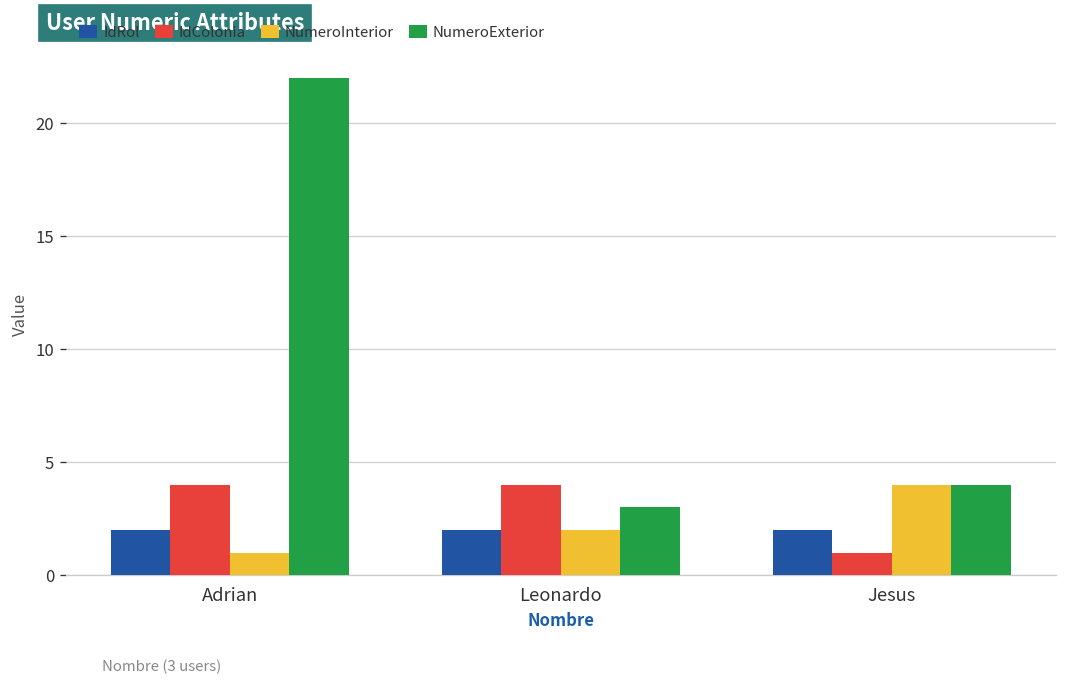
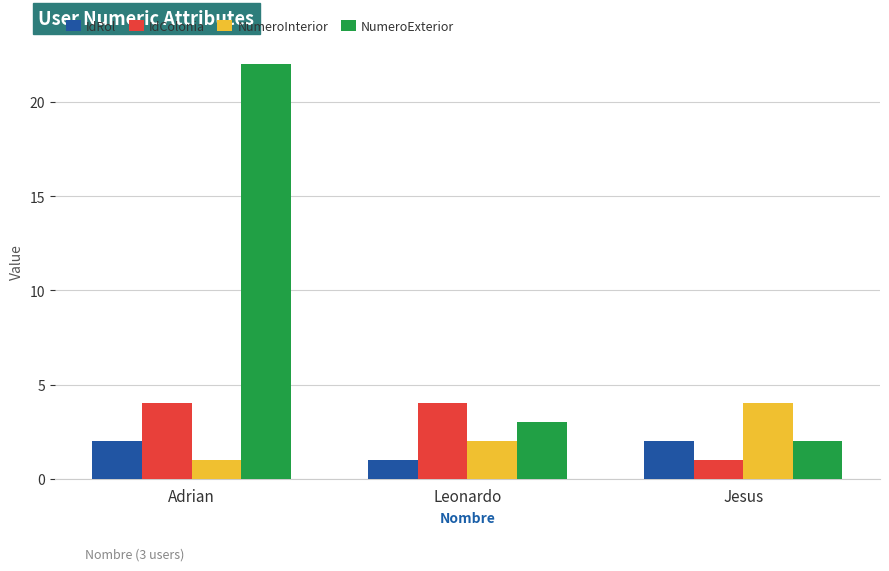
  {
    "IdRol": {
      "Adrian": 2,
-     "Leonardo": 2,
+     "Leonardo": 1,
      "Jesus": 2
    },
    "IdColonia": {
      "Adrian": 4,
      "Leonardo": 4,
      "Jesus": 1
    },
    "NumeroInterior": {
      "Adrian": 1,
      "Leonardo": 2,
      "Jesus": 4
    },
    "NumeroExterior": {
      "Adrian": 22,
      "Leonardo": 3,
-     "Jesus": 4
+     "Jesus": 2
    }
  }
